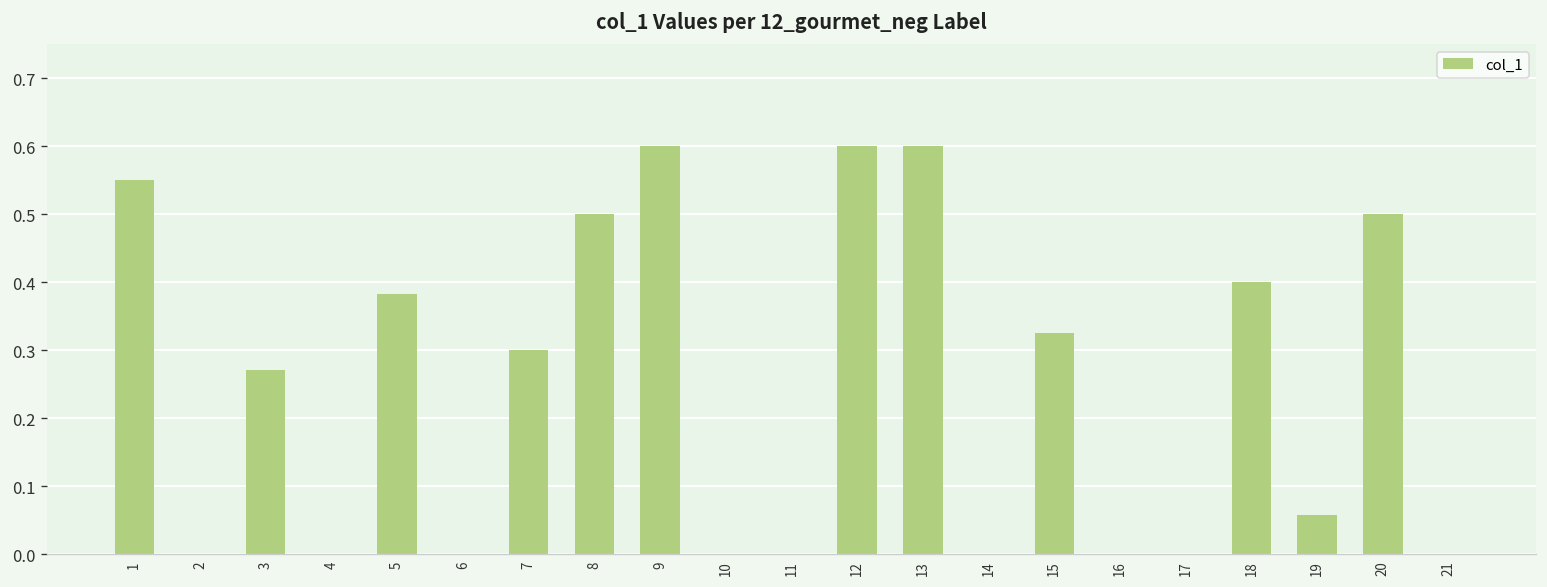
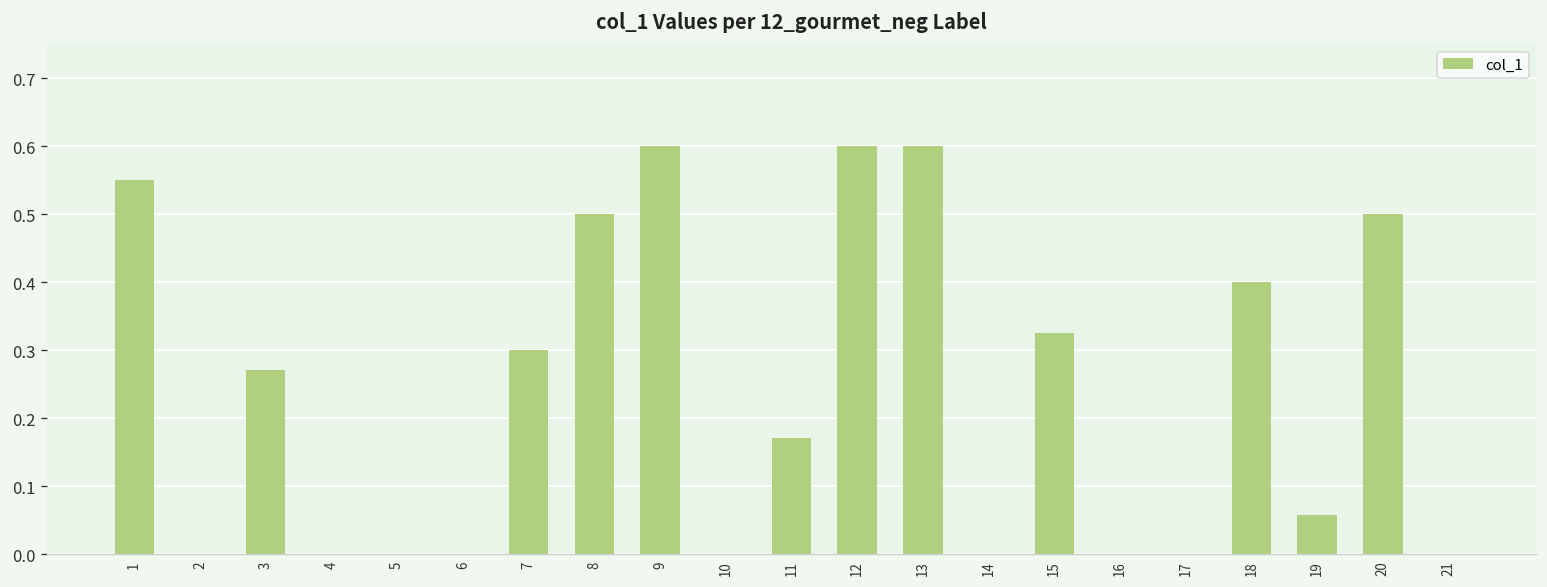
  {
    "1": 0.55,
    "3": 0.27,
-   "5": 0.38,
+   "5": 0.00,
    "7": 0.30,
    "8": 0.50,
    "9": 0.60,
-   "11": 0.00,
+   "11": 0.17,
    "12": 0.60,
    "13": 0.60,
    "15": 0.33,
    "18": 0.40,
    "19": 0.06,
    "20": 0.50
  }
